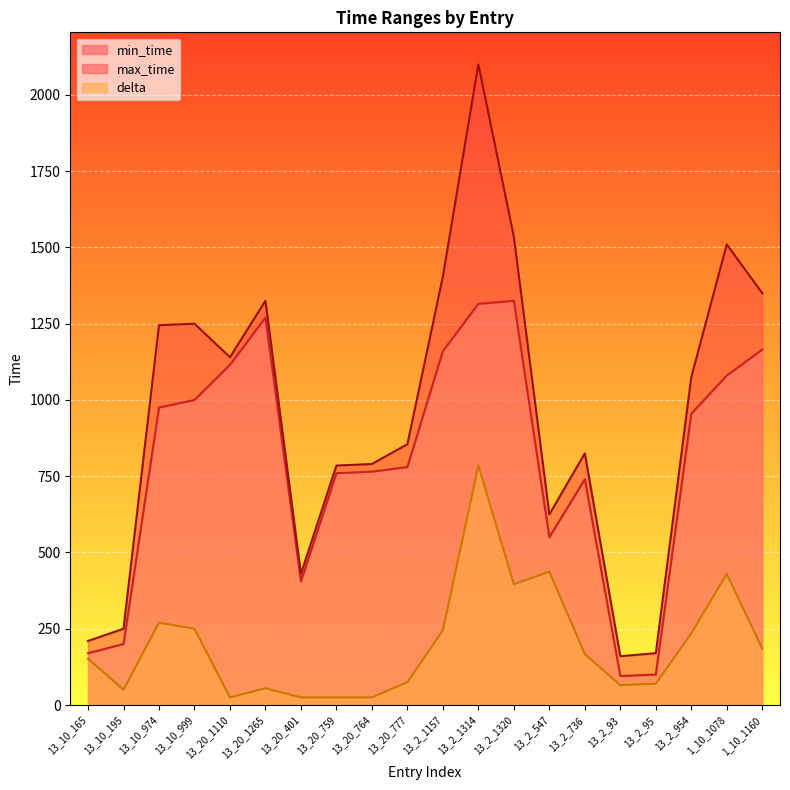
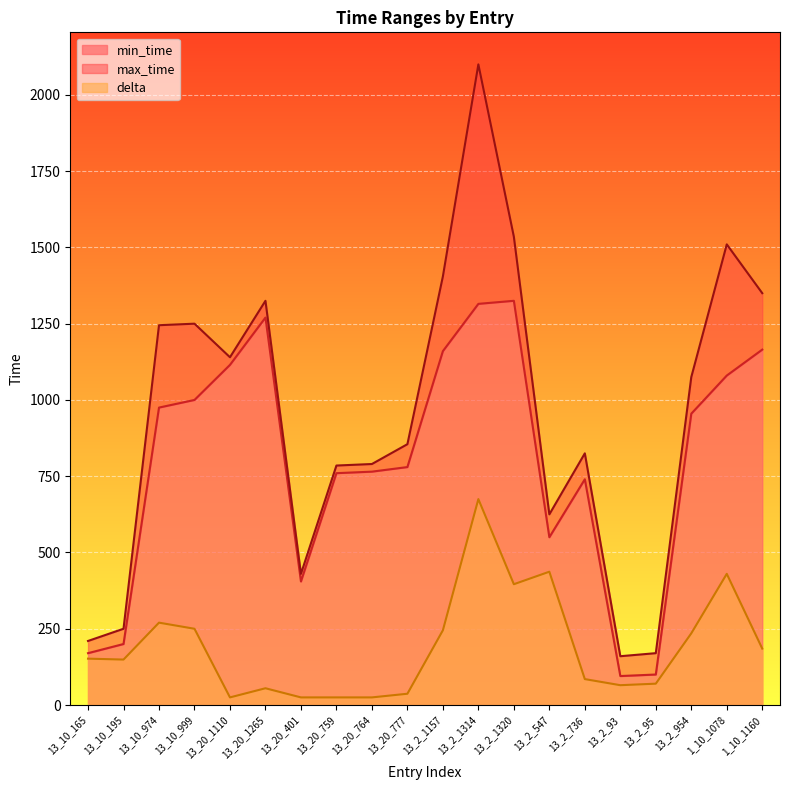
  {
    "delta": {
      "13_10_165": 150,
-     "13_10_195": 50,
+     "13_10_195": 150,
      "13_10_974": 270,
      "13_10_999": 250,
      "13_20_1110": 30,
      "13_20_1265": 60,
      "13_20_401": 30,
      "13_20_759": 30,
      "13_20_764": 30,
-     "13_20_777": 80,
+     "13_20_777": 40,
      "13_2_1157": 250,
-     "13_2_1314": 790,
+     "13_2_1314": 680,
      "13_2_1320": 400,
      "13_2_547": 440,
-     "13_2_736": 170,
+     "13_2_736": 90,
      "13_2_93": 70,
      "13_2_95": 70,
      "13_2_954": 240,
      "1_10_1078": 430,
      "1_10_1160": 190
    }
  }
